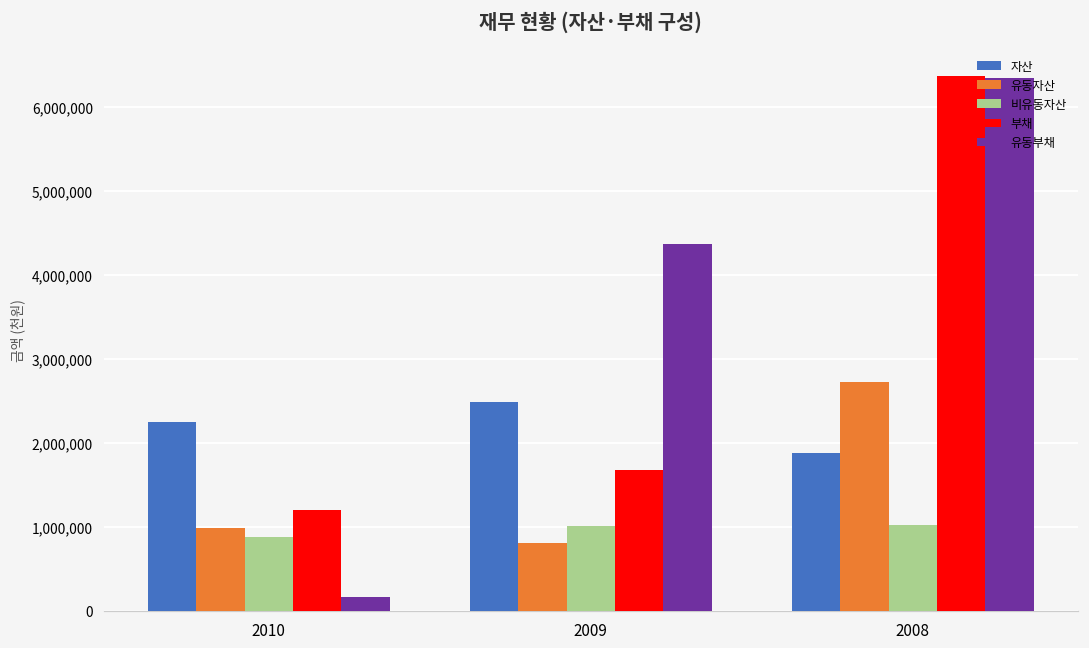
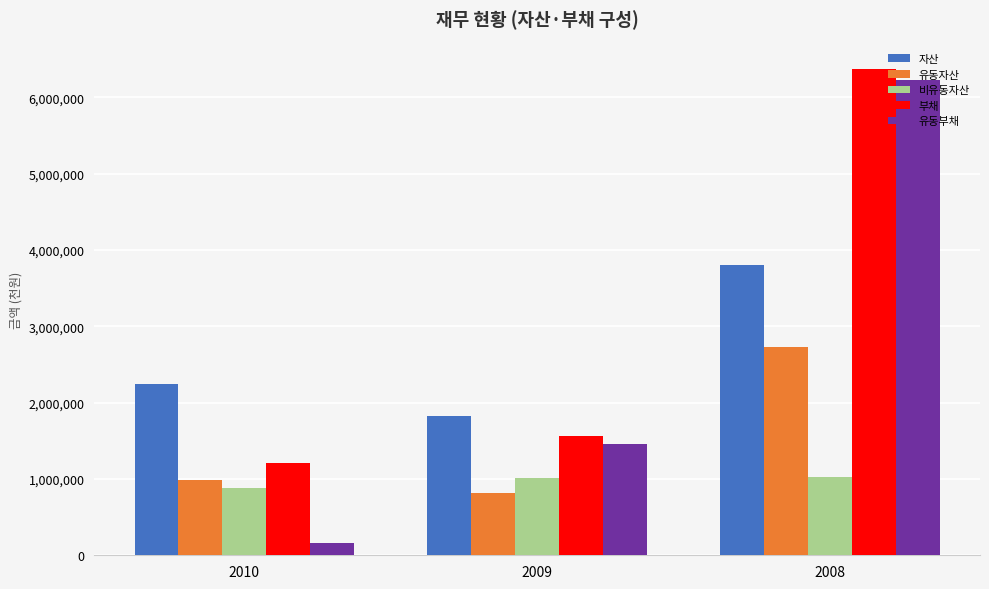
  {
    "자산": {
      "2010": "2,200,000",
-     "2009": "2,500,000",
-     "2008": "1,900,000"
+     "2009": "1,800,000",
+     "2008": "3,800,000"
    },
    "유동자산": {
      "2010": "1,000,000",
      "2009": "800,000",
      "2008": "2,700,000"
    },
    "비유동자산": {
      "2010": "900,000",
      "2009": "1,000,000",
      "2008": "1,000,000"
    },
    "부채": {
      "2010": "1,200,000",
-     "2009": "1,700,000",
+     "2009": "1,600,000",
      "2008": "6,400,000"
    },
    "유동부채": {
      "2010": "200,000",
-     "2009": "4,400,000",
-     "2008": "6,300,000"
+     "2009": "1,500,000",
+     "2008": "6,200,000"
    }
  }
